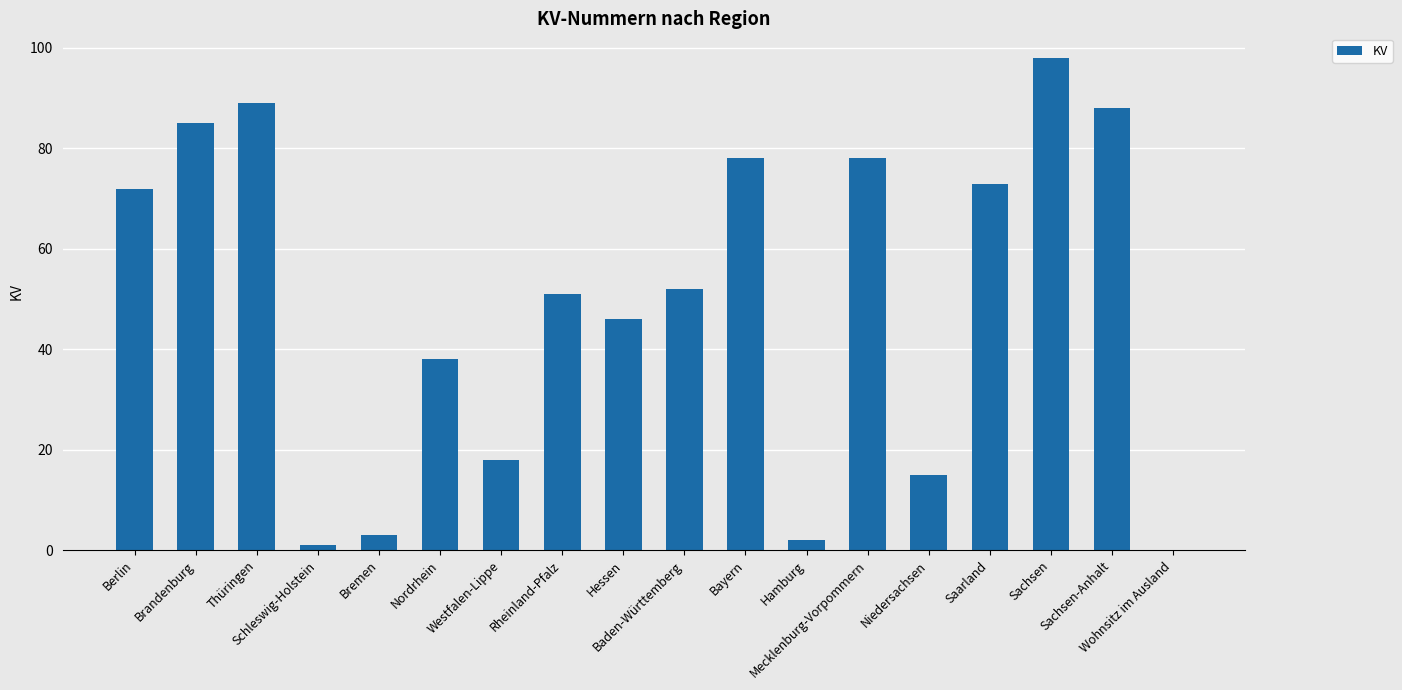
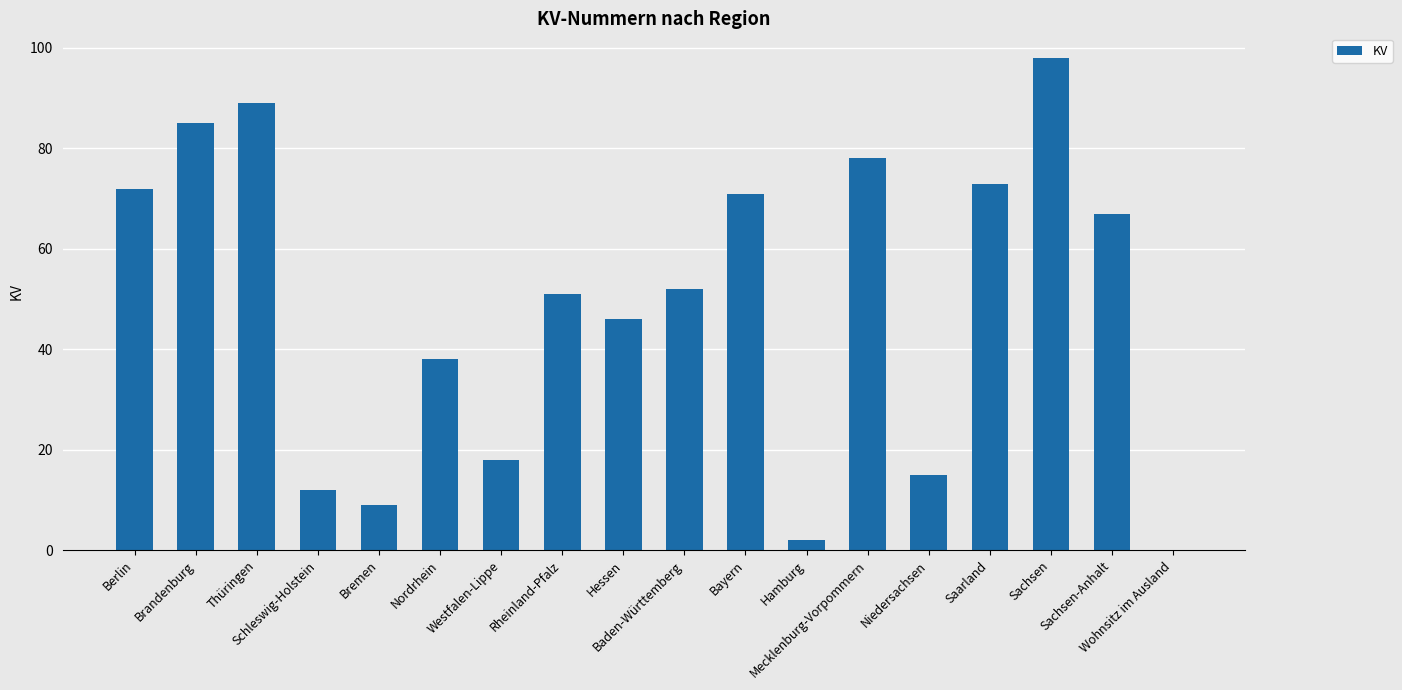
  {
    "Berlin": 72,
    "Brandenburg": 85,
    "Thüringen": 89,
-   "Schleswig-Holstein": 1,
-   "Bremen": 3,
+   "Schleswig-Holstein": 12,
+   "Bremen": 9,
    "Nordrhein": 38,
    "Westfalen-Lippe": 18,
    "Rheinland-Pfalz": 51,
    "Hessen": 46,
    "Baden-Württemberg": 52,
-   "Bayern": 78,
+   "Bayern": 71,
    "Hamburg": 2,
    "Mecklenburg-Vorpommern": 78,
    "Niedersachsen": 15,
    "Saarland": 73,
    "Sachsen": 98,
-   "Sachsen-Anhalt": 88,
+   "Sachsen-Anhalt": 67,
    "Wohnsitz im Ausland": 0
  }
